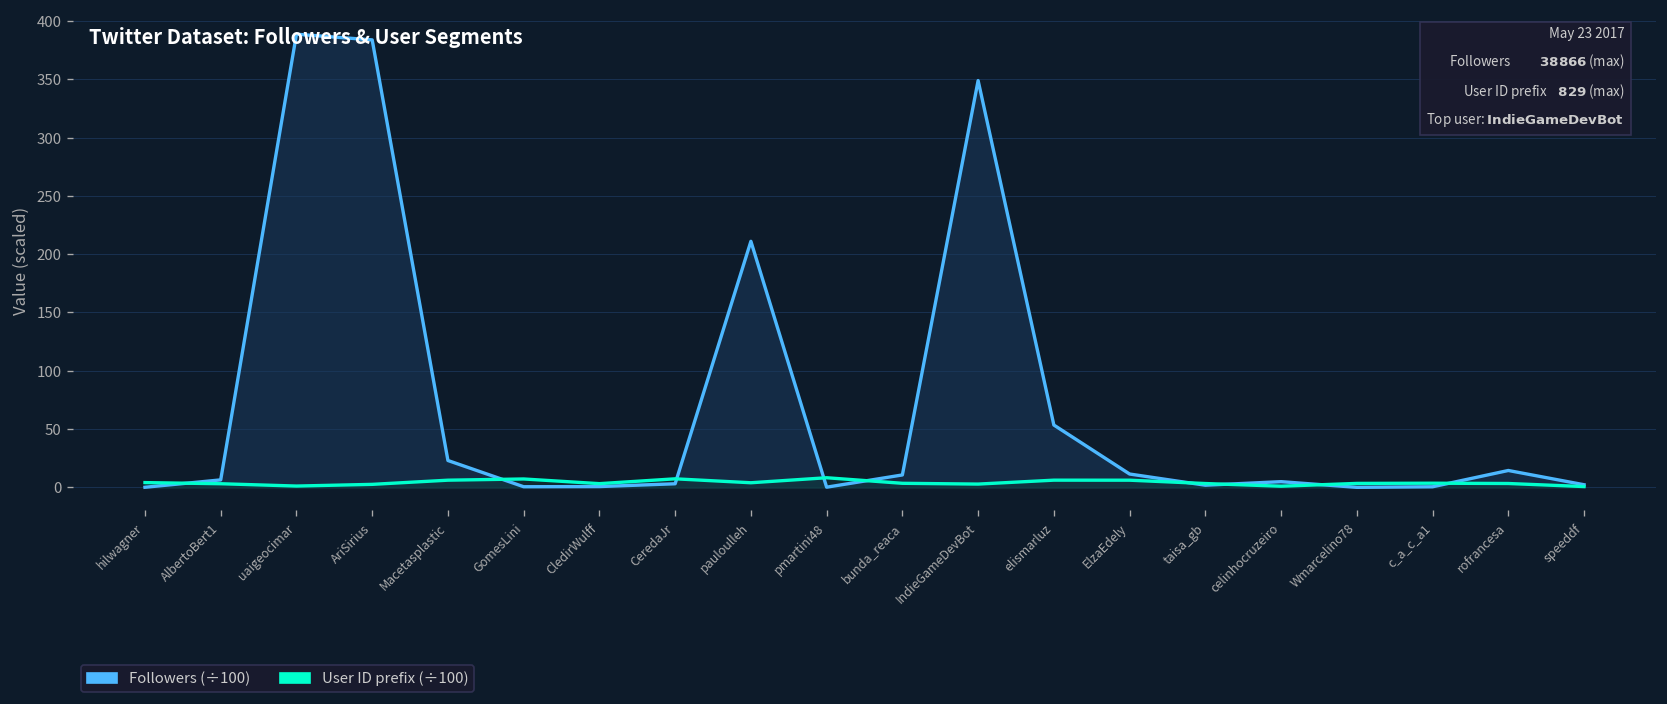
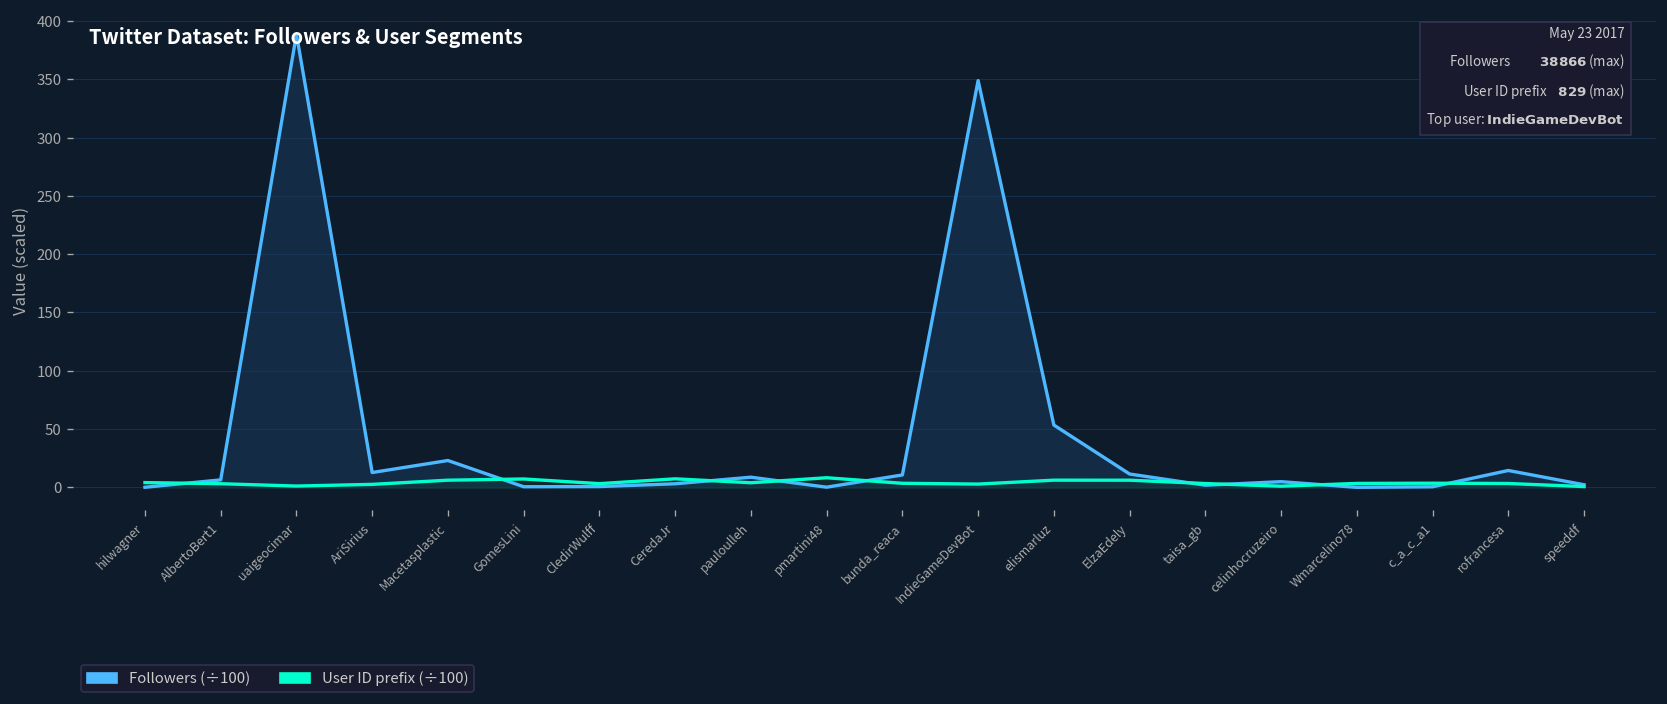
  {
    "Followers (÷100)": {
      "hilwagner": 0,
      "AlbertoBert1": 10,
      "uaigeocimar": 390,
-     "AriSirius": 380,
+     "AriSirius": 10,
      "Macetasplastic": 20,
      "GomesLini": 0,
      "CeredaJr": 0,
-     "pauloulleh": 210,
+     "pauloulleh": 10,
      "pmartini48": 0,
      "bunda_reaca": 10,
      "IndieGameDevBot": 350,
      "elismarluz": 50,
      "ElzaEdely": 10,
      "celinhocruzeiro": 0,
      "Wmarcelino78": 0,
      "c_a_c_a1": 0,
      "rofrancesa": 10
    },
    "User ID prefix (÷100)": {
      "hilwagner": 0,
      "AlbertoBert1": 0,
      "uaigeocimar": 0,
      "AriSirius": 0,
      "Macetasplastic": 10,
      "GomesLini": 10,
      "CeredaJr": 10,
      "pauloulleh": 0,
      "pmartini48": 10,
      "bunda_reaca": 0,
      "IndieGameDevBot": 0,
      "elismarluz": 10,
      "ElzaEdely": 10,
      "celinhocruzeiro": 0,
      "Wmarcelino78": 0,
      "c_a_c_a1": 0,
      "rofrancesa": 0
    }
  }
